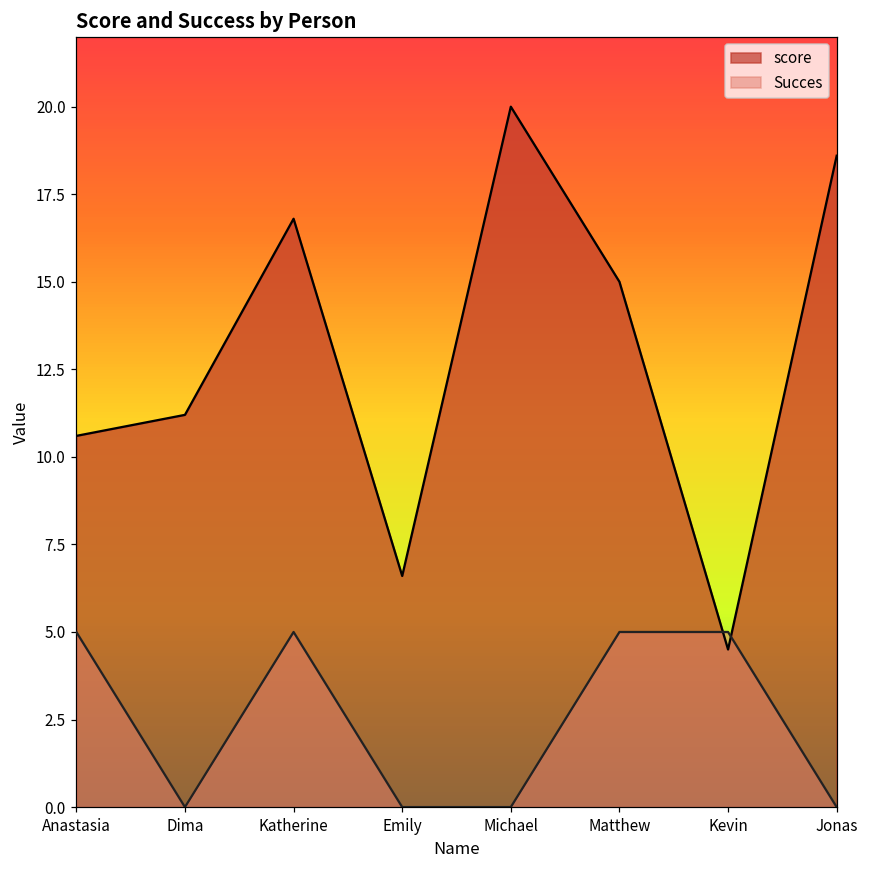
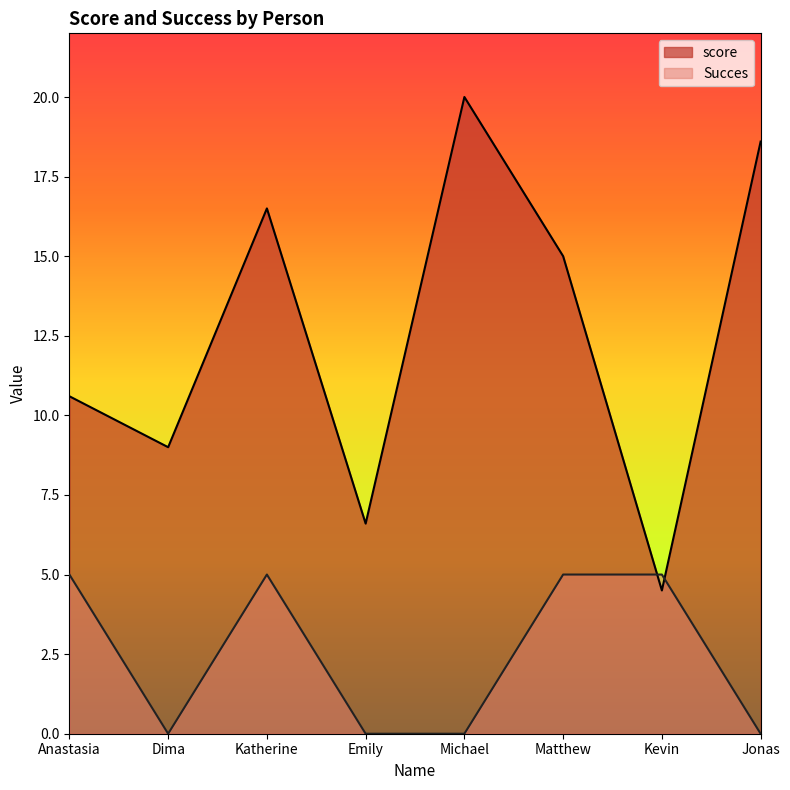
  {
    "score": {
      "Anastasia": 10.6,
-     "Dima": 11.2,
-     "Katherine": 16.8,
+     "Dima": 9.0,
+     "Katherine": 16.5,
      "Emily": 6.6,
      "Michael": 20.0,
      "Matthew": 15.0,
      "Kevin": 4.5,
      "Jonas": 18.6
    },
    "Succes": {
      "Anastasia": 5.0,
      "Dima": 0.0,
      "Katherine": 5.0,
      "Emily": 0.0,
      "Michael": 0.0,
      "Matthew": 5.0,
      "Kevin": 5.0,
      "Jonas": 0.0
    }
  }
